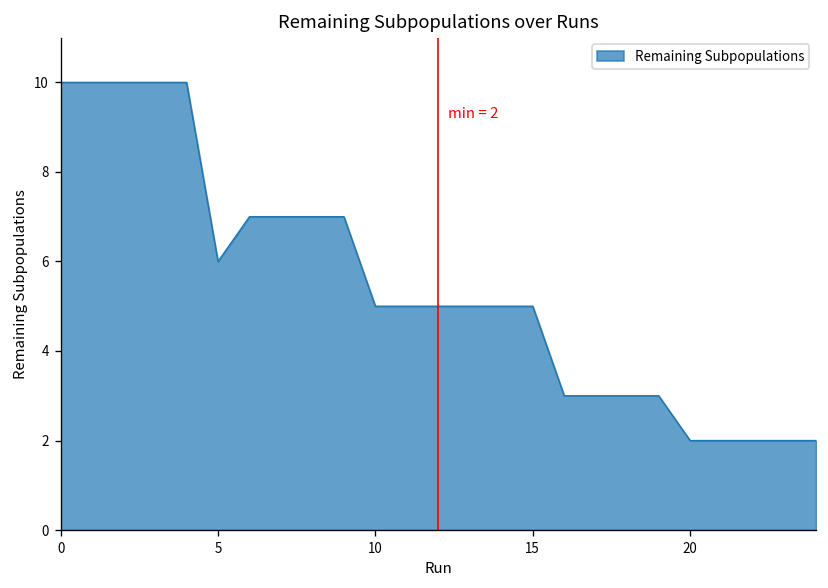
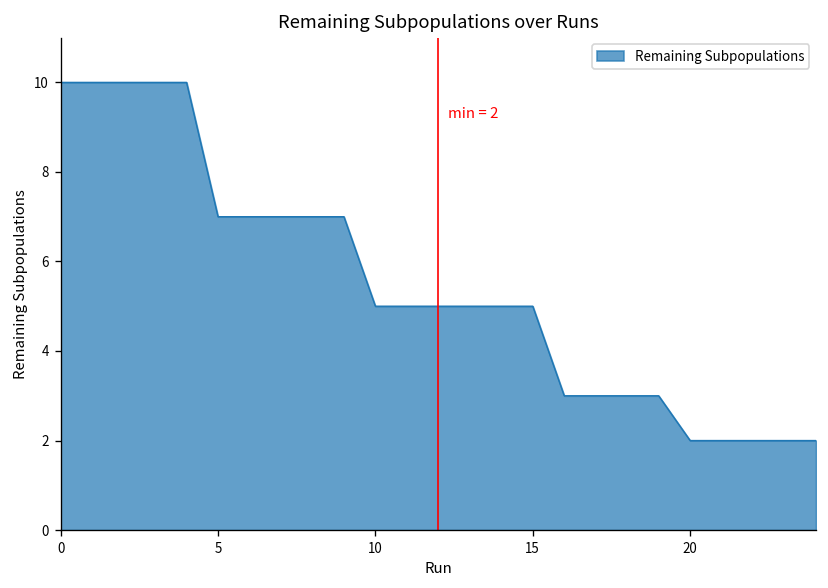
  {
    "0": 10,
-   "5": 6,
+   "5": 7,
    "10": 5,
    "15": 5,
    "20": 2
  }
